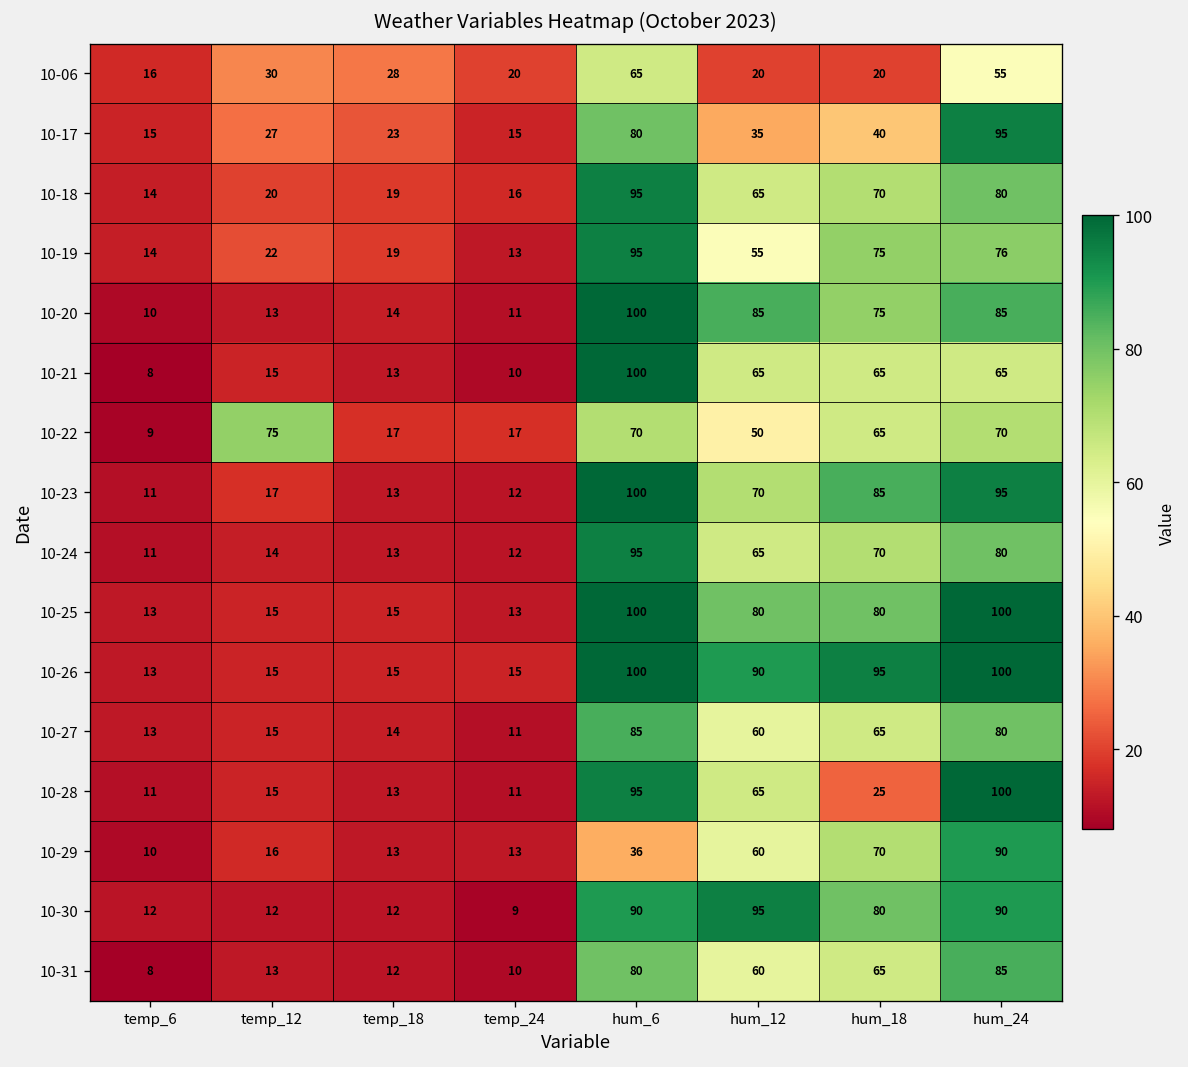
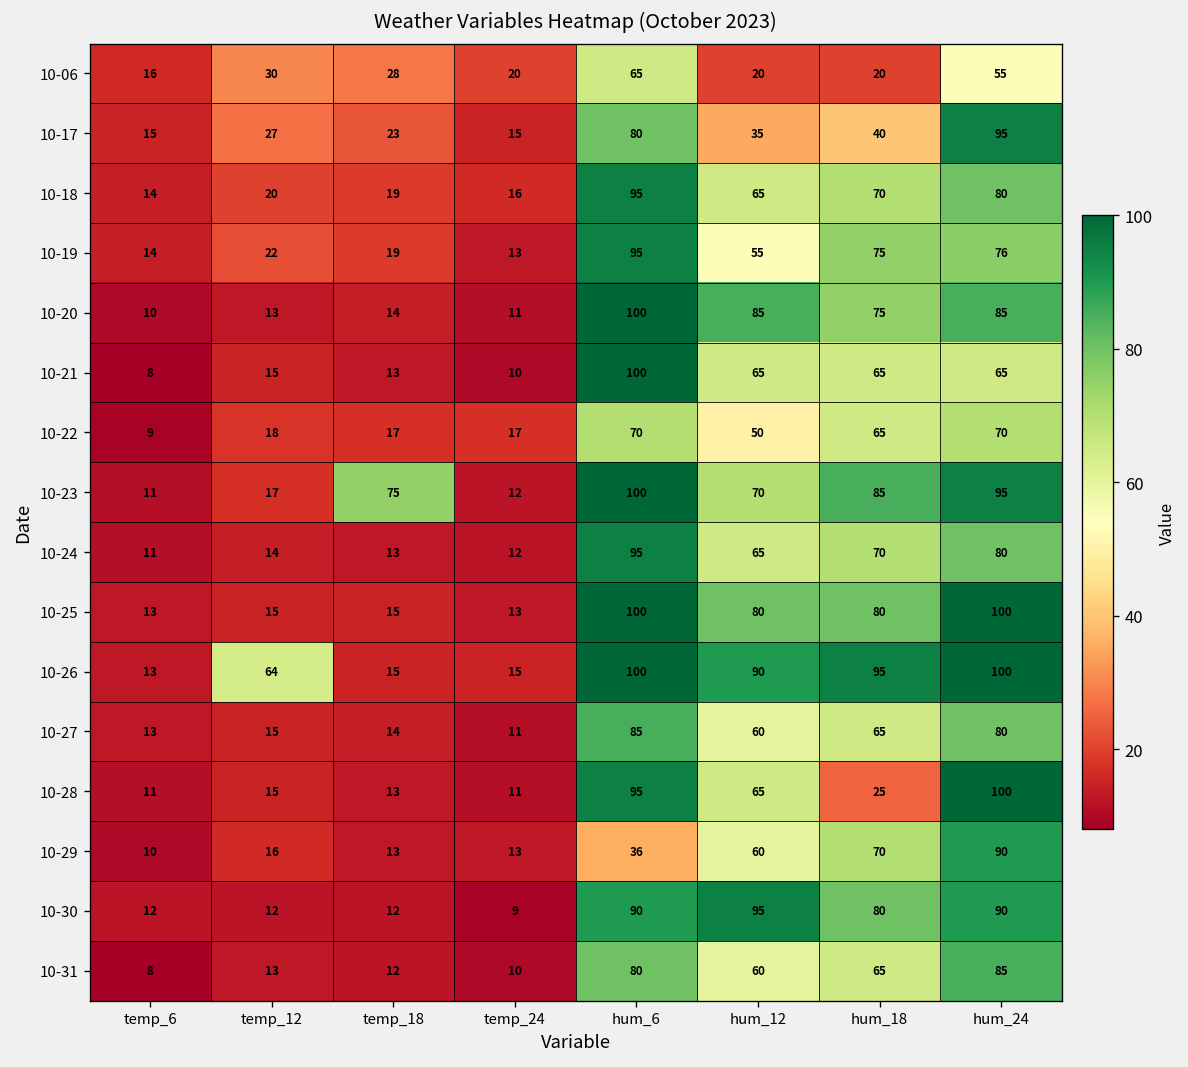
  {
    "10-06": {
      "temp_6": 16,
      "temp_12": 30,
      "temp_18": 28,
      "temp_24": 20,
      "hum_6": 65,
      "hum_12": 20,
      "hum_18": 20,
      "hum_24": 55
    },
    "10-17": {
      "temp_6": 15,
      "temp_12": 27,
      "temp_18": 23,
      "temp_24": 15,
      "hum_6": 80,
      "hum_12": 35,
      "hum_18": 40,
      "hum_24": 95
    },
    "10-18": {
      "temp_6": 14,
      "temp_12": 20,
      "temp_18": 19,
      "temp_24": 16,
      "hum_6": 95,
      "hum_12": 65,
      "hum_18": 70,
      "hum_24": 80
    },
    "10-19": {
      "temp_6": 14,
      "temp_12": 22,
      "temp_18": 19,
      "temp_24": 13,
      "hum_6": 95,
      "hum_12": 55,
      "hum_18": 75,
      "hum_24": 76
    },
    "10-20": {
      "temp_6": 10,
      "temp_12": 13,
      "temp_18": 14,
      "temp_24": 11,
      "hum_6": 100,
      "hum_12": 85,
      "hum_18": 75,
      "hum_24": 85
    },
    "10-21": {
      "temp_6": 8,
      "temp_12": 15,
      "temp_18": 13,
      "temp_24": 10,
      "hum_6": 100,
      "hum_12": 65,
      "hum_18": 65,
      "hum_24": 65
    },
    "10-22": {
      "temp_6": 9,
-     "temp_12": 75,
+     "temp_12": 18,
      "temp_18": 17,
      "temp_24": 17,
      "hum_6": 70,
      "hum_12": 50,
      "hum_18": 65,
      "hum_24": 70
    },
    "10-23": {
      "temp_6": 11,
      "temp_12": 17,
-     "temp_18": 13,
+     "temp_18": 75,
      "temp_24": 12,
      "hum_6": 100,
      "hum_12": 70,
      "hum_18": 85,
      "hum_24": 95
    },
    "10-24": {
      "temp_6": 11,
      "temp_12": 14,
      "temp_18": 13,
      "temp_24": 12,
      "hum_6": 95,
      "hum_12": 65,
      "hum_18": 70,
      "hum_24": 80
    },
    "10-25": {
      "temp_6": 13,
      "temp_12": 15,
      "temp_18": 15,
      "temp_24": 13,
      "hum_6": 100,
      "hum_12": 80,
      "hum_18": 80,
      "hum_24": 100
    },
    "10-26": {
      "temp_6": 13,
-     "temp_12": 15,
+     "temp_12": 64,
      "temp_18": 15,
      "temp_24": 15,
      "hum_6": 100,
      "hum_12": 90,
      "hum_18": 95,
      "hum_24": 100
    },
    "10-27": {
      "temp_6": 13,
      "temp_12": 15,
      "temp_18": 14,
      "temp_24": 11,
      "hum_6": 85,
      "hum_12": 60,
      "hum_18": 65,
      "hum_24": 80
    },
    "10-28": {
      "temp_6": 11,
      "temp_12": 15,
      "temp_18": 13,
      "temp_24": 11,
      "hum_6": 95,
      "hum_12": 65,
      "hum_18": 25,
      "hum_24": 100
    },
    "10-29": {
      "temp_6": 10,
      "temp_12": 16,
      "temp_18": 13,
      "temp_24": 13,
      "hum_6": 36,
      "hum_12": 60,
      "hum_18": 70,
      "hum_24": 90
    },
    "10-30": {
      "temp_6": 12,
      "temp_12": 12,
      "temp_18": 12,
      "temp_24": 9,
      "hum_6": 90,
      "hum_12": 95,
      "hum_18": 80,
      "hum_24": 90
    },
    "10-31": {
      "temp_6": 8,
      "temp_12": 13,
      "temp_18": 12,
      "temp_24": 10,
      "hum_6": 80,
      "hum_12": 60,
      "hum_18": 65,
      "hum_24": 85
    }
  }
